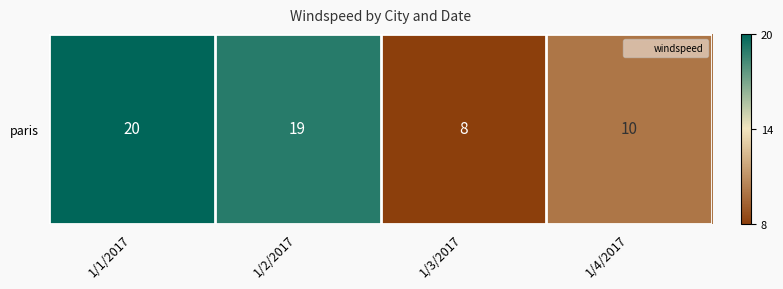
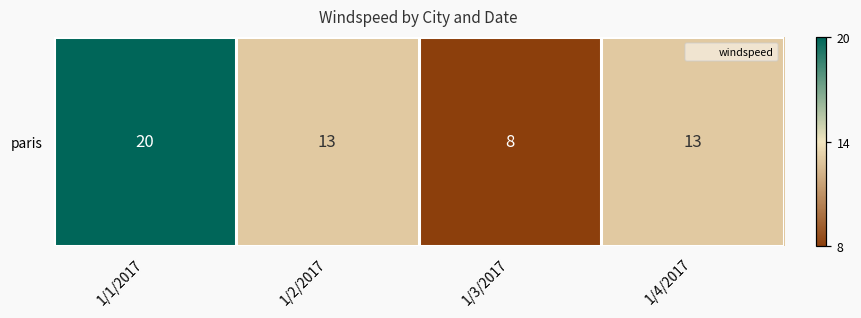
  {
    "paris": {
      "1/1/2017": 20,
-     "1/2/2017": 19,
+     "1/2/2017": 13,
      "1/3/2017": 8,
-     "1/4/2017": 10
+     "1/4/2017": 13
    }
  }
